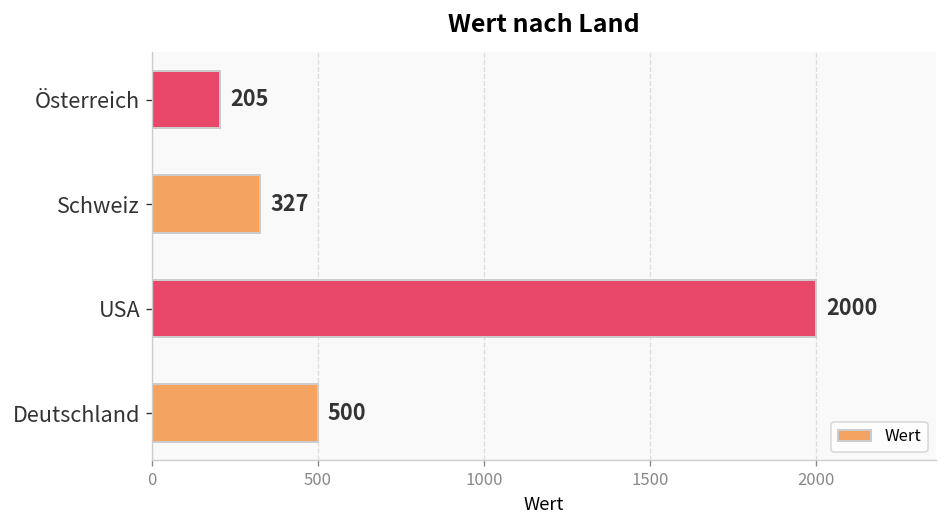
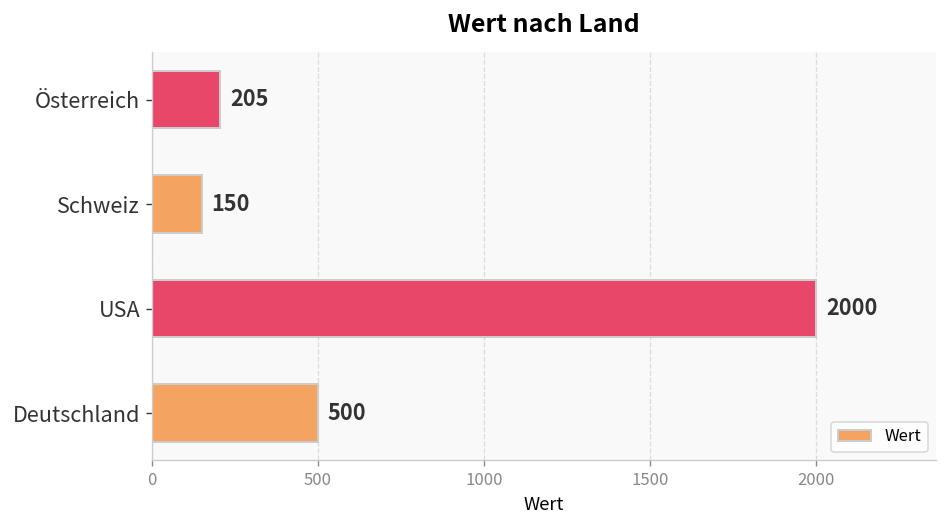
  {
    "Österreich": 205,
-   "Schweiz": 327,
+   "Schweiz": 150,
    "USA": 2000,
    "Deutschland": 500
  }
